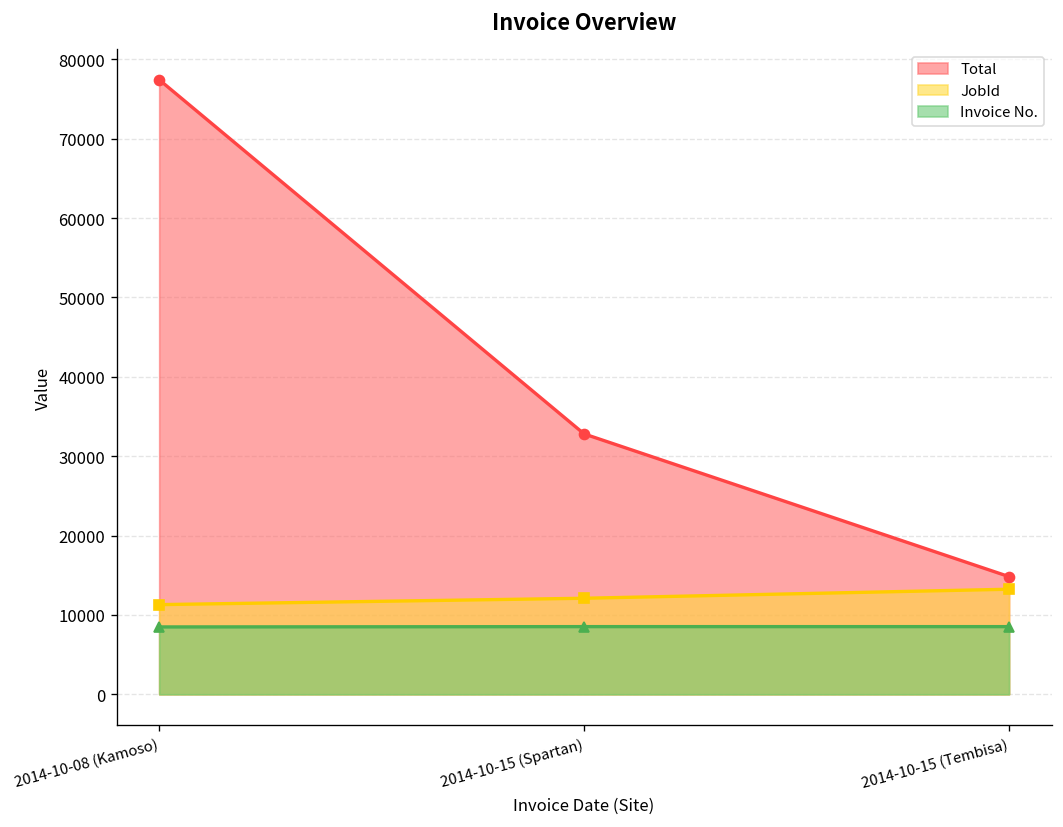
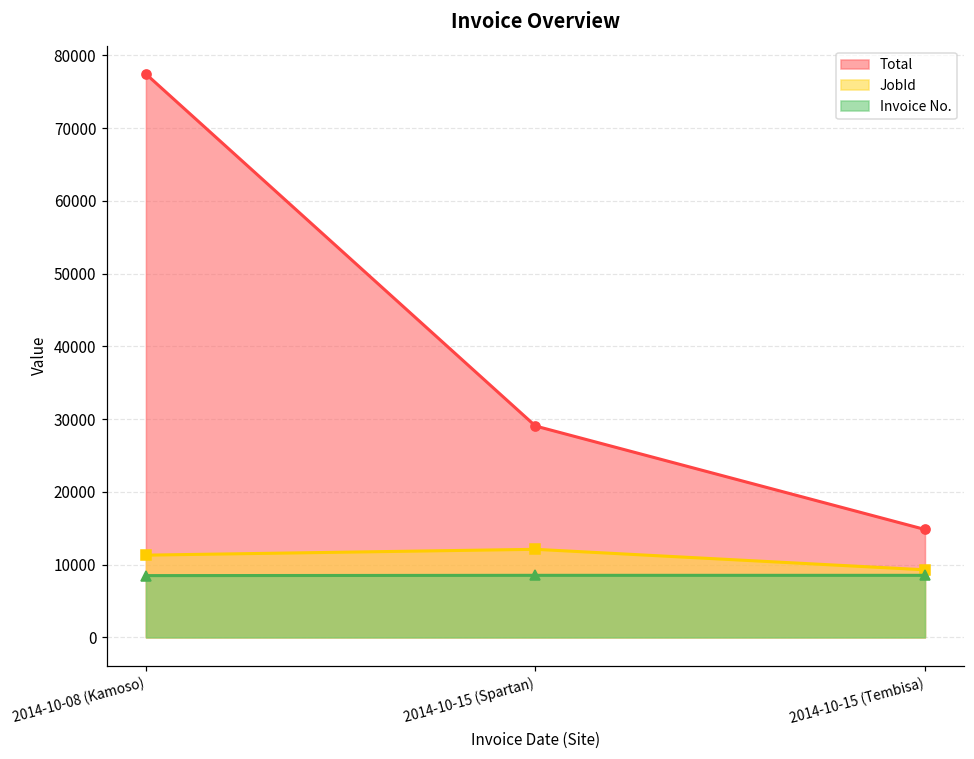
  {
    "Total": {
      "2014-10-08 (Kamoso)": 77000,
-     "2014-10-15 (Spartan)": 33000,
+     "2014-10-15 (Spartan)": 29000,
      "2014-10-15 (Tembisa)": 15000
    },
    "JobId": {
      "2014-10-08 (Kamoso)": 11000,
      "2014-10-15 (Spartan)": 12000,
-     "2014-10-15 (Tembisa)": 13000
+     "2014-10-15 (Tembisa)": 9000
    },
    "Invoice No.": {
      "2014-10-08 (Kamoso)": 8000,
      "2014-10-15 (Spartan)": 9000,
      "2014-10-15 (Tembisa)": 9000
    }
  }
